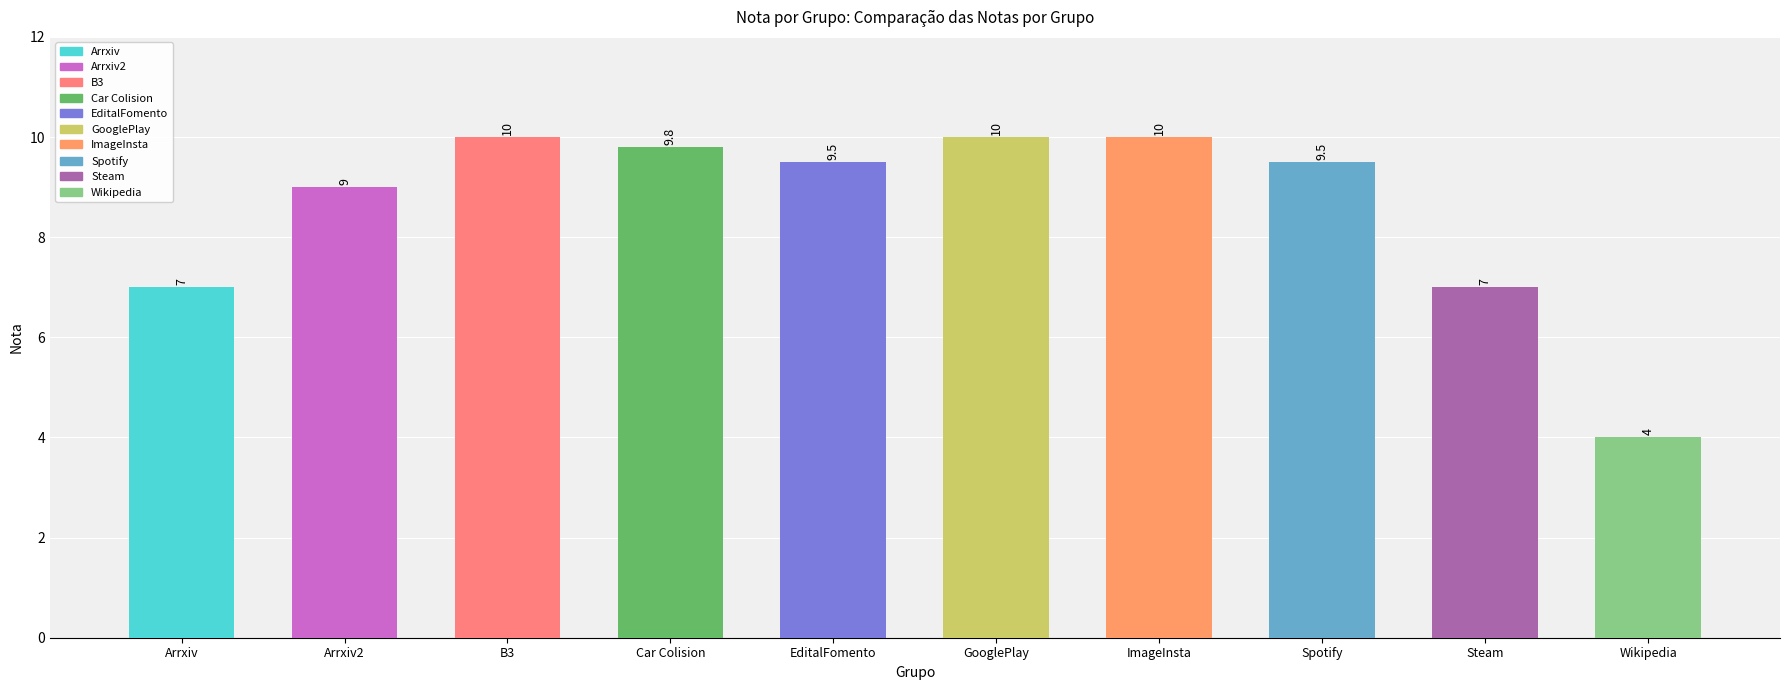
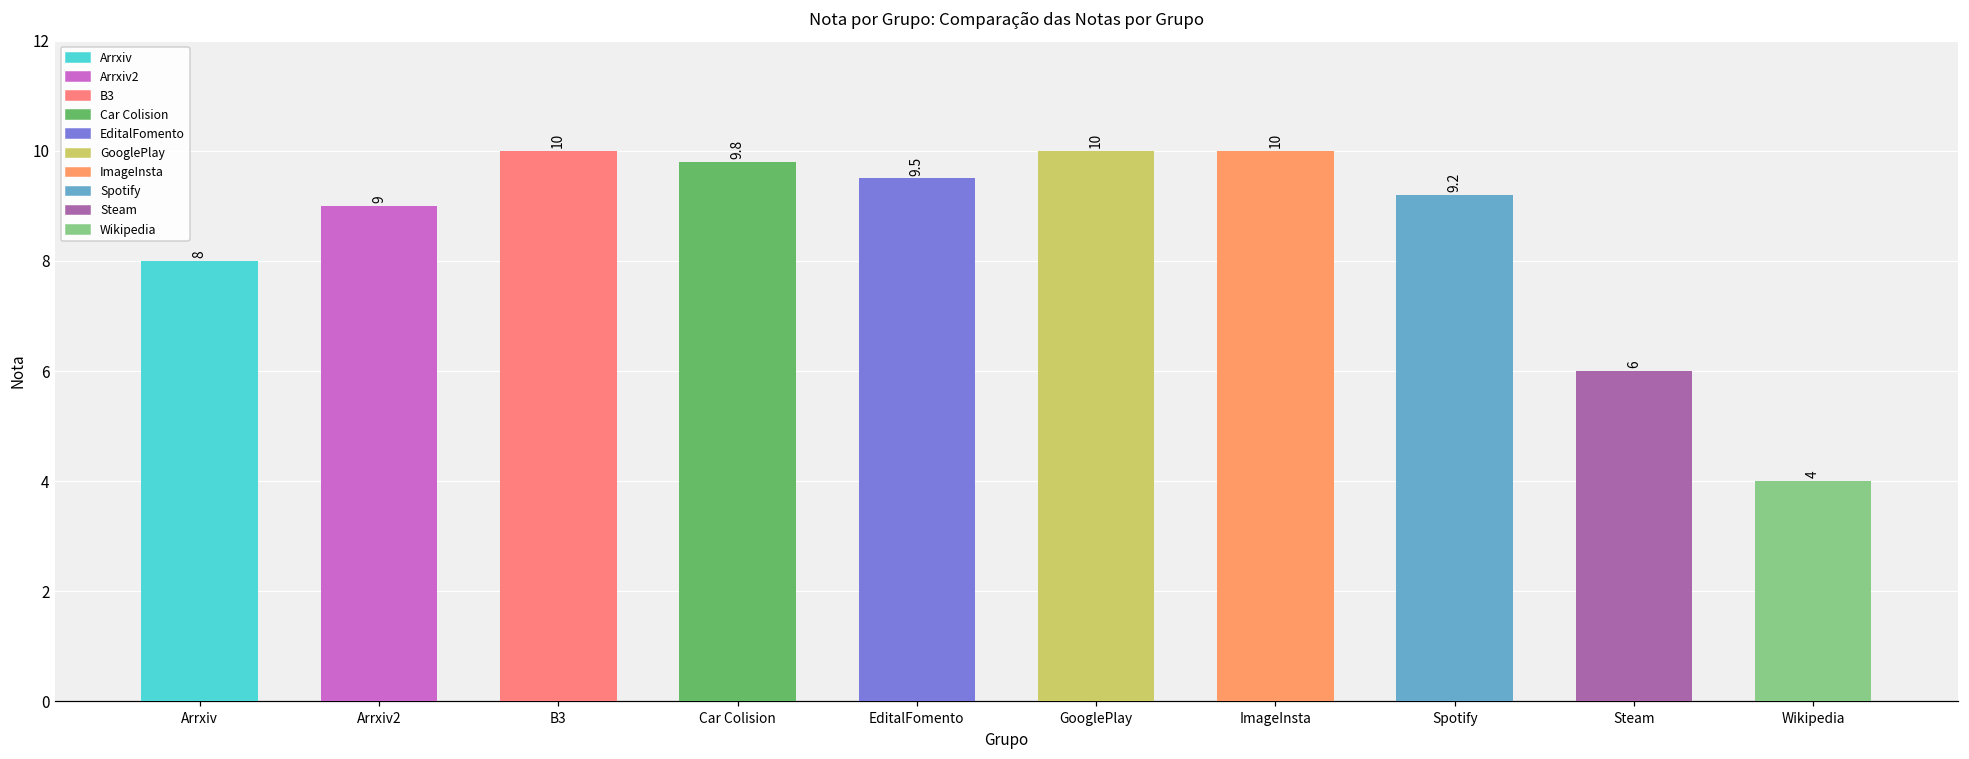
  {
-   "Arrxiv": 7,
+   "Arrxiv": 8,
    "Arrxiv2": 9,
    "B3": 10,
    "Car Colision": 9.8,
    "EditalFomento": 9.5,
    "GooglePlay": 10,
    "ImageInsta": 10,
-   "Spotify": 9.5,
-   "Steam": 7,
+   "Spotify": 9.2,
+   "Steam": 6,
    "Wikipedia": 4
  }
